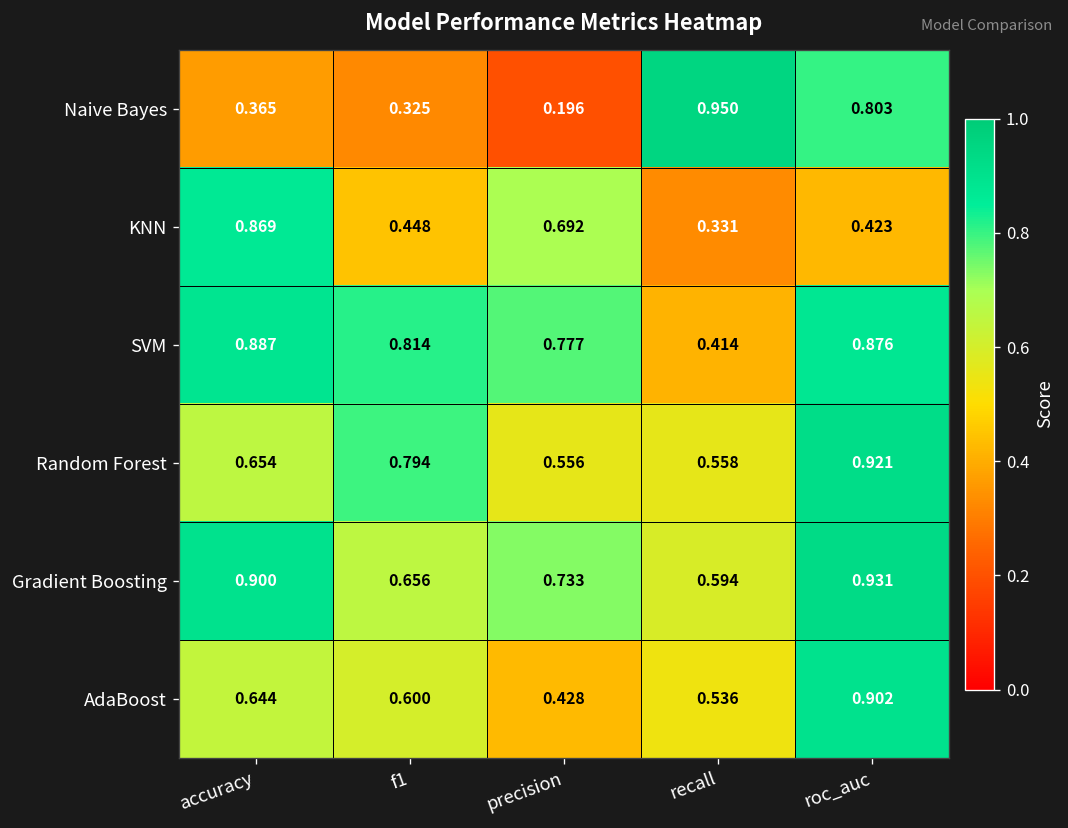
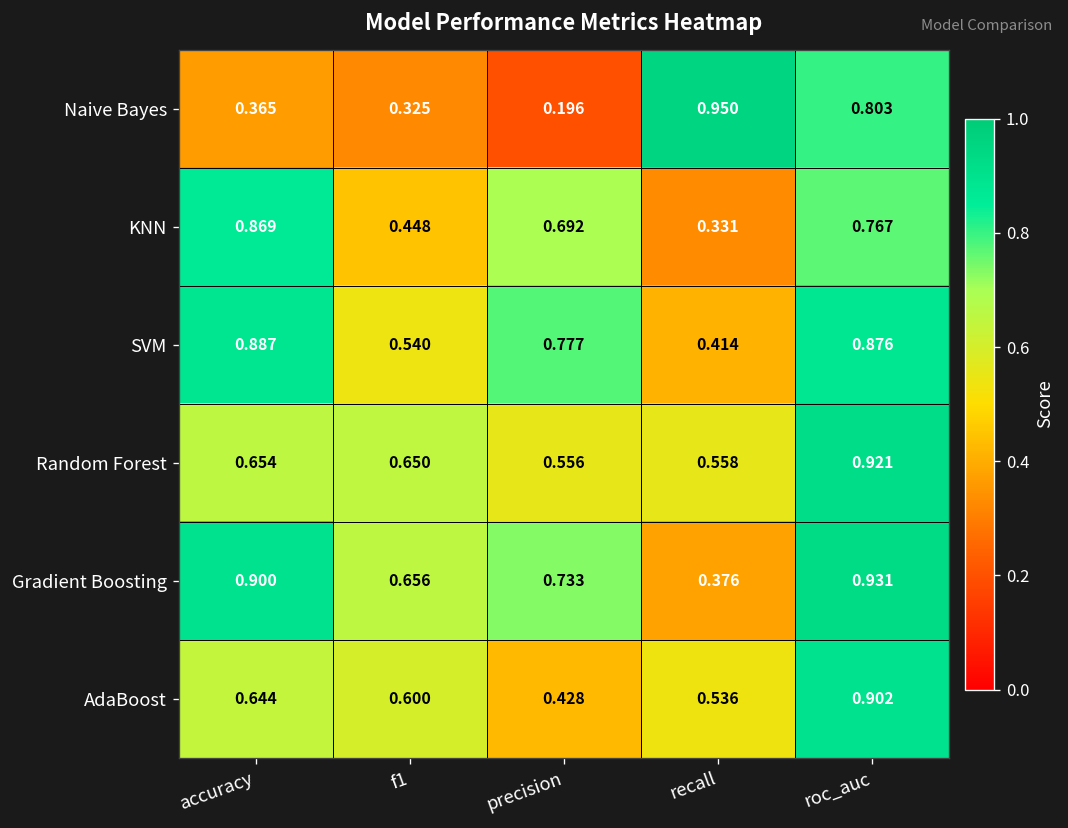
  {
    "Naive Bayes": {
      "accuracy": 0.365,
      "f1": 0.325,
      "precision": 0.196,
      "recall": 0.950,
      "roc_auc": 0.803
    },
    "KNN": {
      "accuracy": 0.869,
      "f1": 0.448,
      "precision": 0.692,
      "recall": 0.331,
-     "roc_auc": 0.423
+     "roc_auc": 0.767
    },
    "SVM": {
      "accuracy": 0.887,
-     "f1": 0.814,
+     "f1": 0.540,
      "precision": 0.777,
      "recall": 0.414,
      "roc_auc": 0.876
    },
    "Random Forest": {
      "accuracy": 0.654,
-     "f1": 0.794,
+     "f1": 0.650,
      "precision": 0.556,
      "recall": 0.558,
      "roc_auc": 0.921
    },
    "Gradient Boosting": {
      "accuracy": 0.900,
      "f1": 0.656,
      "precision": 0.733,
-     "recall": 0.594,
+     "recall": 0.376,
      "roc_auc": 0.931
    },
    "AdaBoost": {
      "accuracy": 0.644,
      "f1": 0.600,
      "precision": 0.428,
      "recall": 0.536,
      "roc_auc": 0.902
    }
  }
